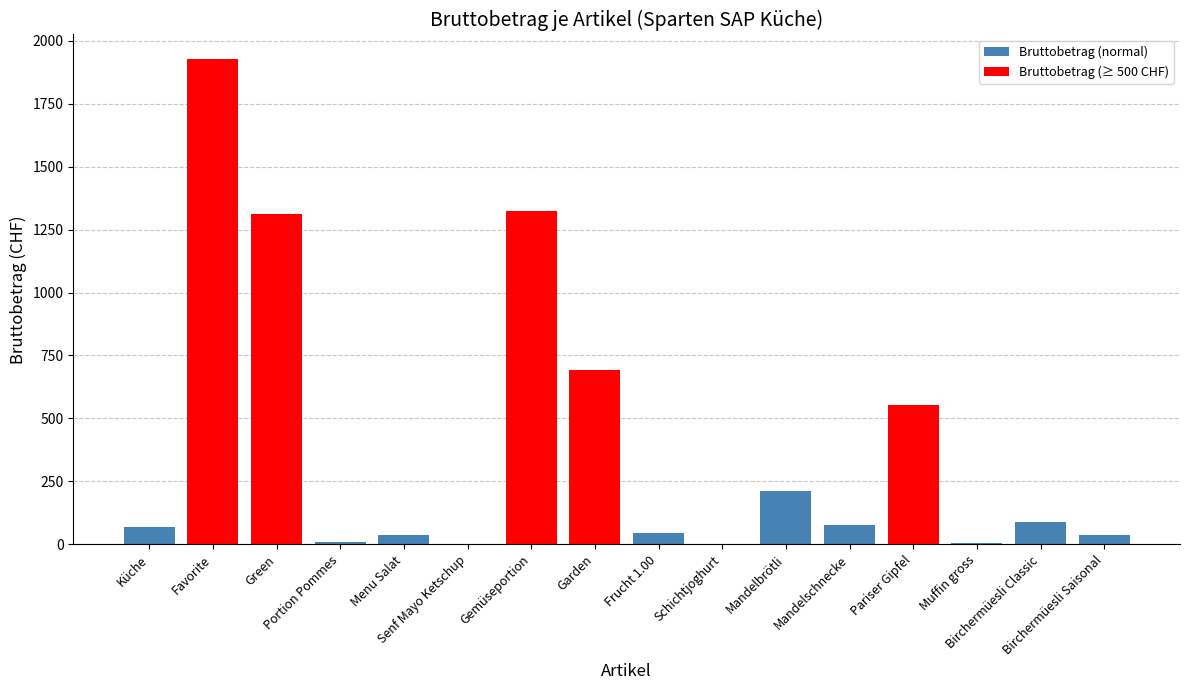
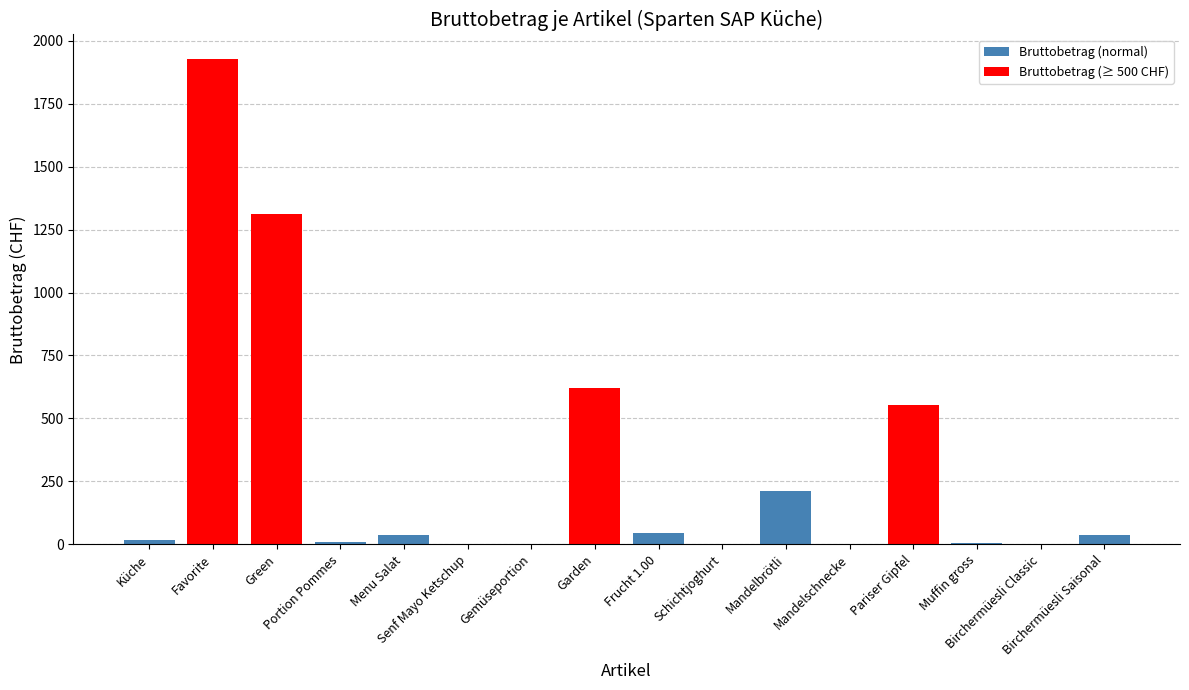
  {
-   "Küche": 70,
+   "Küche": 20,
    "Favorite": 1930,
    "Green": 1310,
    "Portion Pommes": 10,
    "Menu Salat": 40,
-   "Gemüseportion": 1320,
-   "Garden": 690,
+   "Gemüseportion": 0,
+   "Garden": 620,
    "Frucht 1.00": 50,
    "Mandelbrötli": 210,
-   "Mandelschnecke": 80,
+   "Mandelschnecke": 0,
    "Pariser Gipfel": 550,
-   "Birchermüesli Classic": 90,
+   "Birchermüesli Classic": 0,
    "Birchermüesli Saisonal": 40
  }
